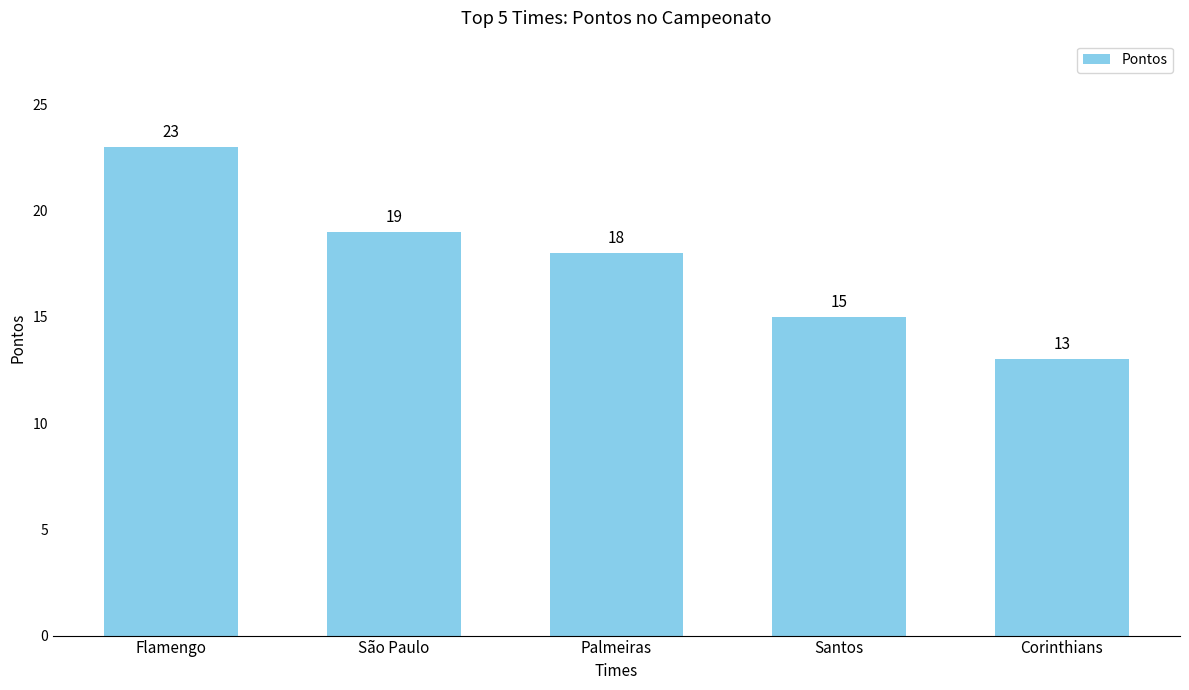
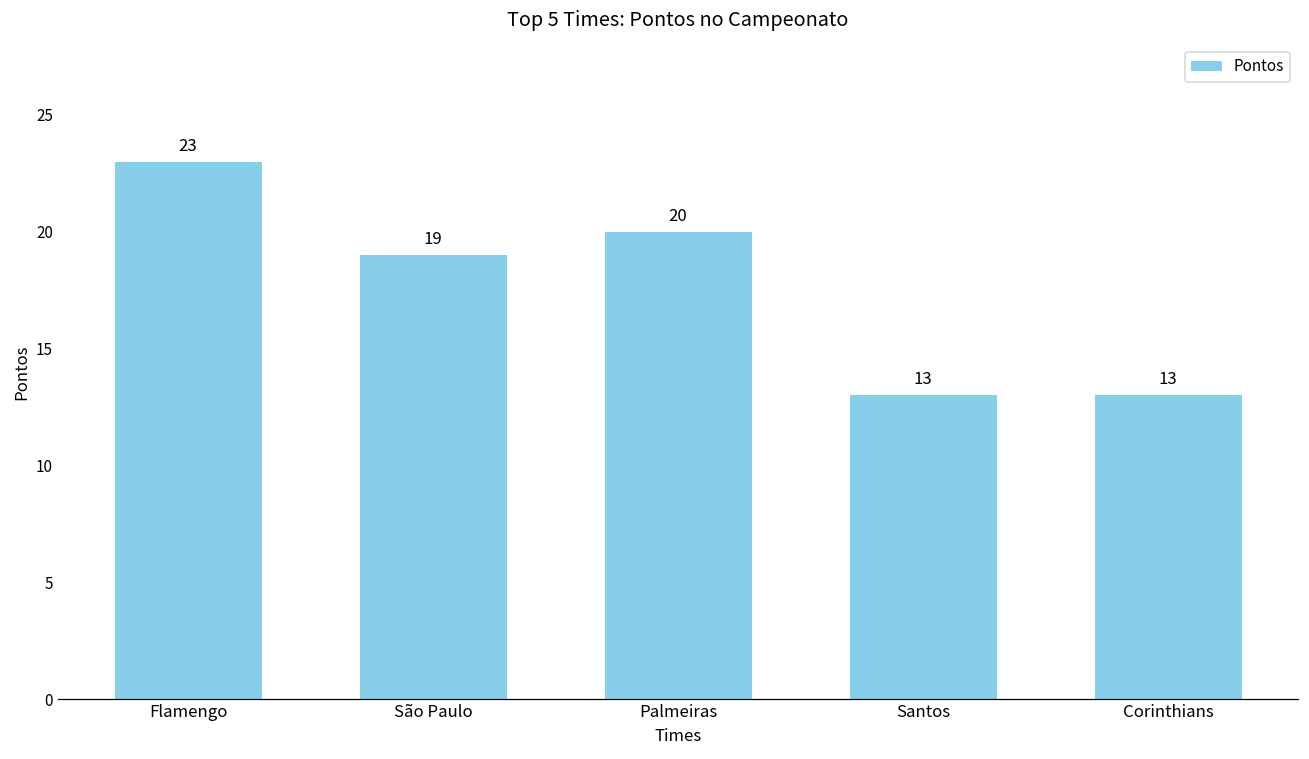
  {
    "Flamengo": 23,
    "São Paulo": 19,
-   "Palmeiras": 18,
-   "Santos": 15,
+   "Palmeiras": 20,
+   "Santos": 13,
    "Corinthians": 13
  }
